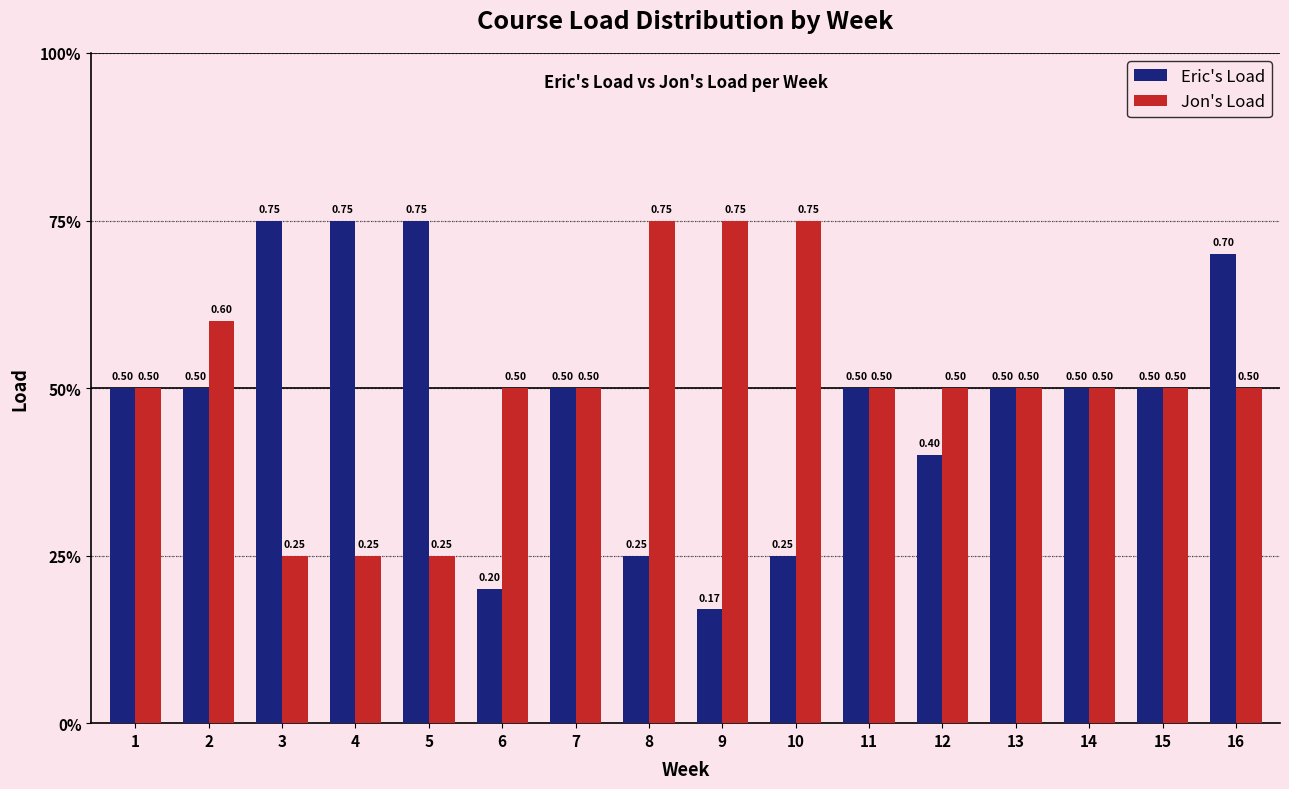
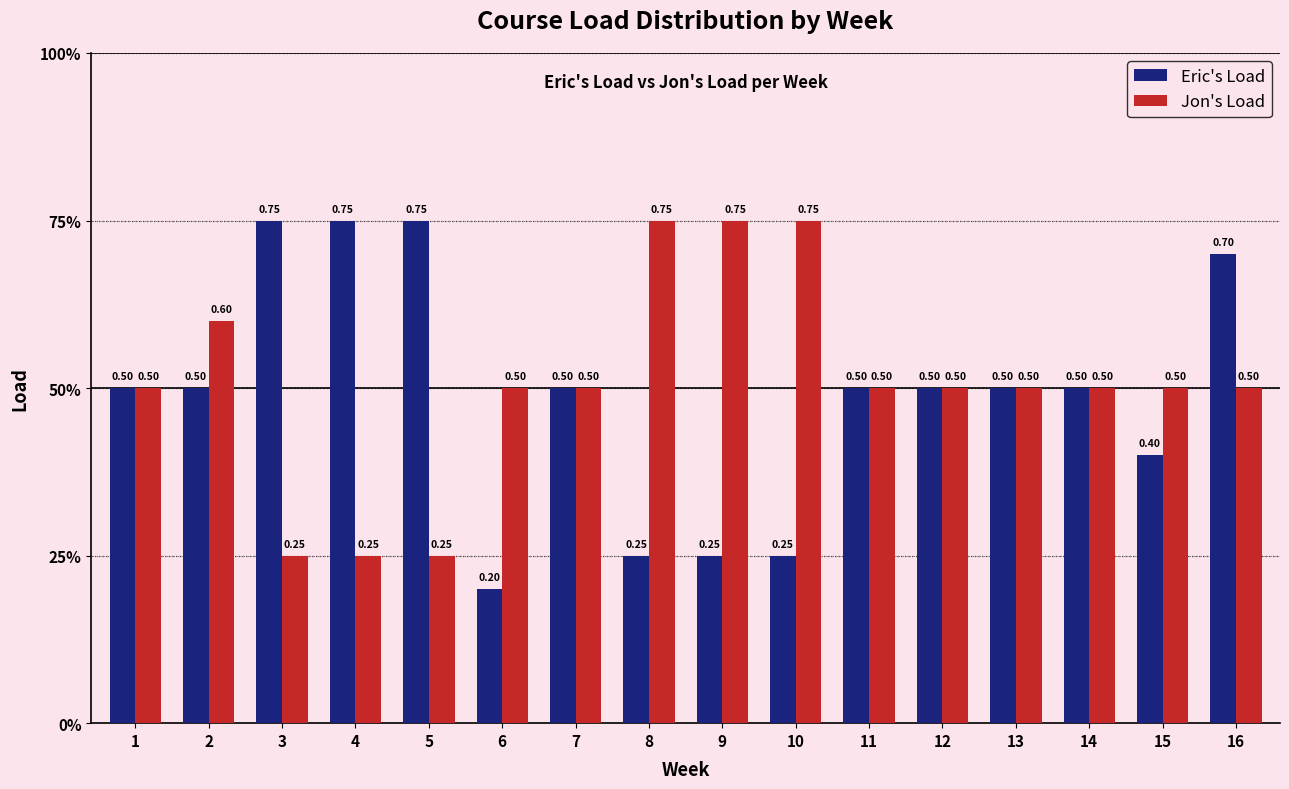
  {
    "Eric's Load": {
      "1": 0.50,
      "2": 0.50,
      "3": 0.75,
      "4": 0.75,
      "5": 0.75,
      "6": 0.20,
      "7": 0.50,
      "8": 0.25,
-     "9": 0.17,
+     "9": 0.25,
      "10": 0.25,
      "11": 0.50,
-     "12": 0.40,
+     "12": 0.50,
      "13": 0.50,
      "14": 0.50,
-     "15": 0.50,
+     "15": 0.40,
      "16": 0.70
    },
    "Jon's Load": {
      "1": 0.50,
      "2": 0.60,
      "3": 0.25,
      "4": 0.25,
      "5": 0.25,
      "6": 0.50,
      "7": 0.50,
      "8": 0.75,
      "9": 0.75,
      "10": 0.75,
      "11": 0.50,
      "12": 0.50,
      "13": 0.50,
      "14": 0.50,
      "15": 0.50,
      "16": 0.50
    }
  }
